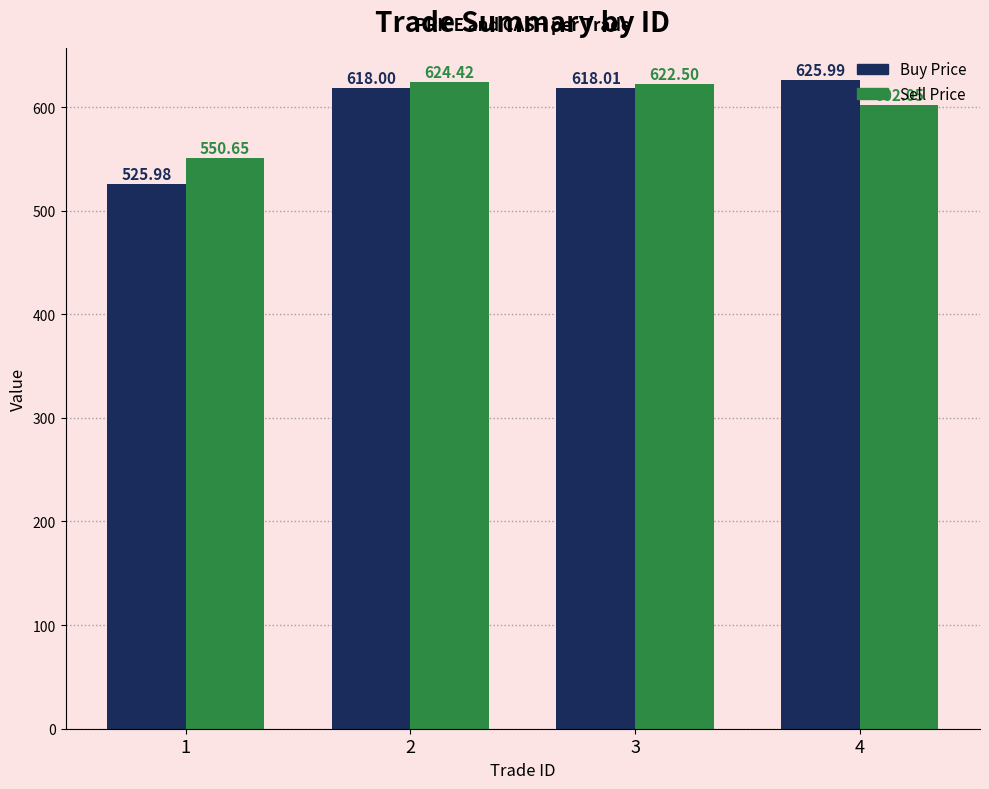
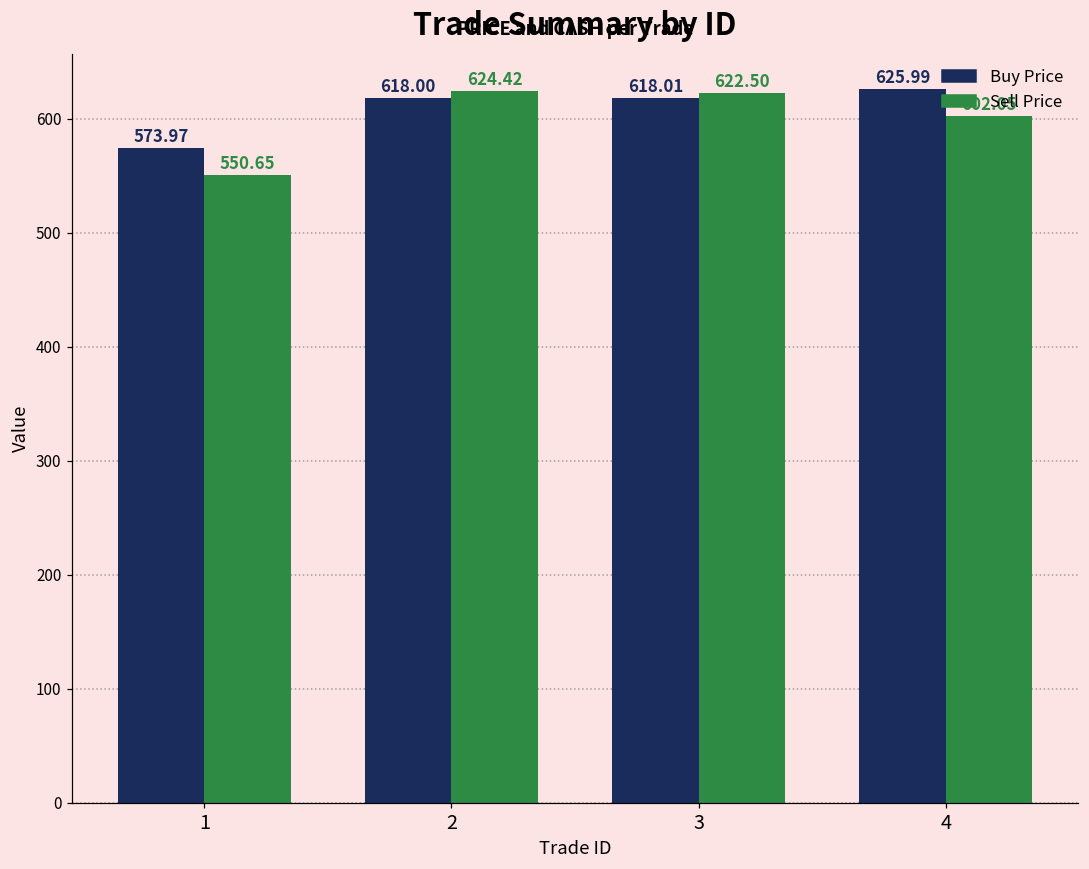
  {
    "Buy Price": {
-     "1": 525.98,
+     "1": 573.97,
      "2": 618.00,
      "3": 618.01,
      "4": 625.99
    },
    "Sell Price": {
      "1": 550.65,
      "2": 624.42,
      "3": 622.50,
      "4": 602.05
    }
  }
